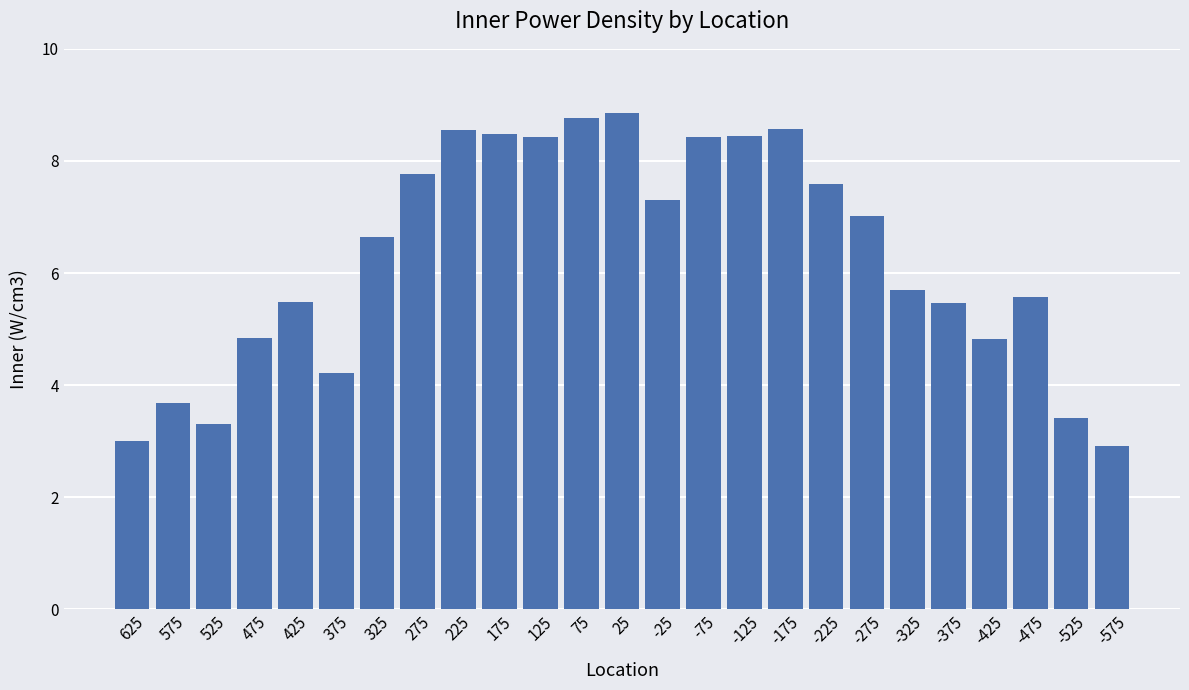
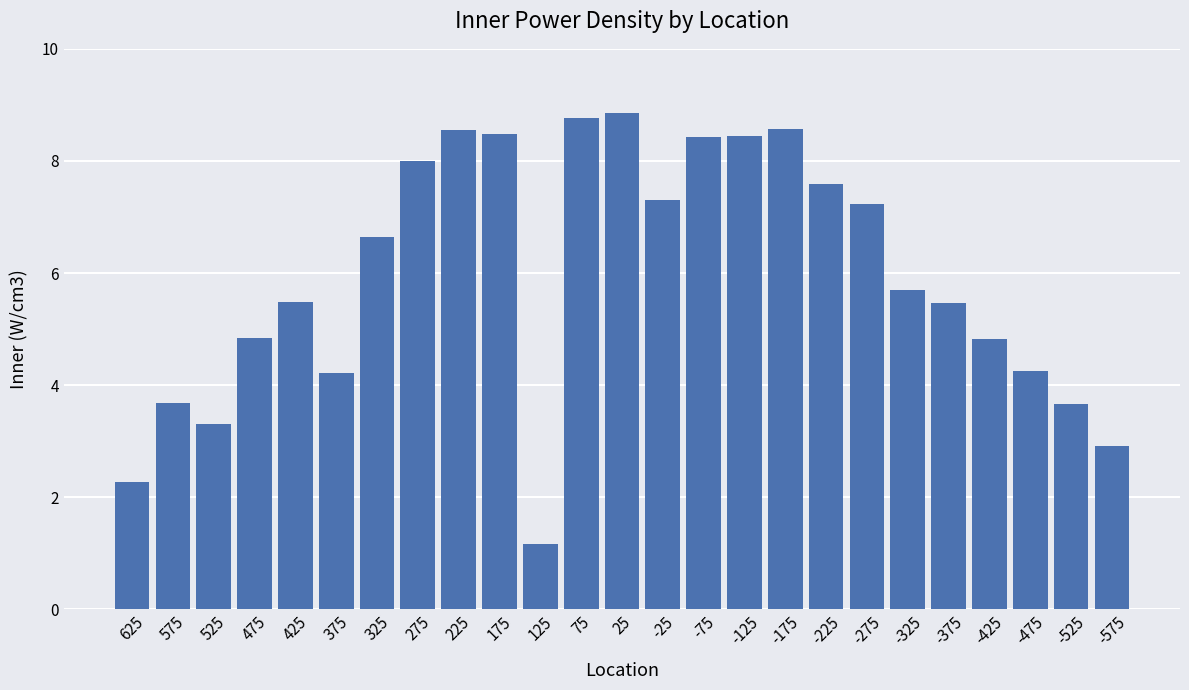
  {
-   "625": 3.0,
+   "625": 2.3,
    "575": 3.7,
    "525": 3.3,
    "475": 4.8,
    "425": 5.5,
    "375": 4.2,
    "325": 6.7,
-   "275": 7.8,
+   "275": 8.0,
    "225": 8.6,
    "175": 8.5,
-   "125": 8.4,
+   "125": 1.2,
    "75": 8.8,
    "25": 8.9,
    "-25": 7.3,
    "-75": 8.4,
    "-125": 8.4,
    "-175": 8.6,
    "-225": 7.6,
-   "-275": 7.0,
+   "-275": 7.2,
    "-325": 5.7,
    "-375": 5.5,
    "-425": 4.8,
-   "-475": 5.6,
-   "-525": 3.4,
+   "-475": 4.3,
+   "-525": 3.7,
    "-575": 2.9
  }
